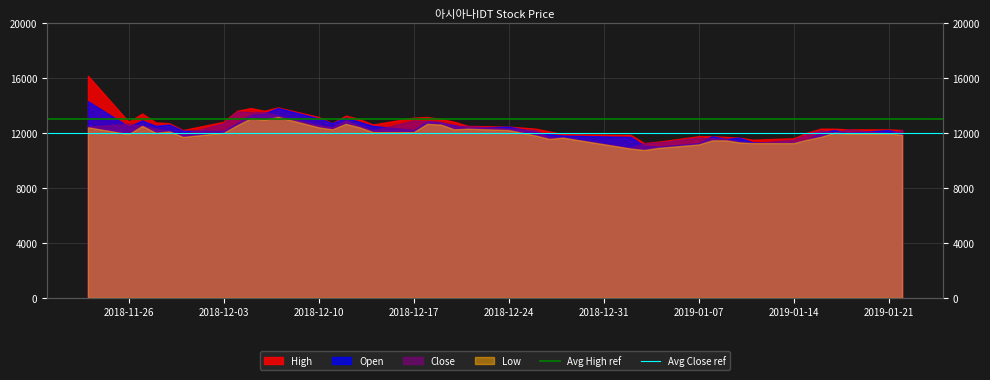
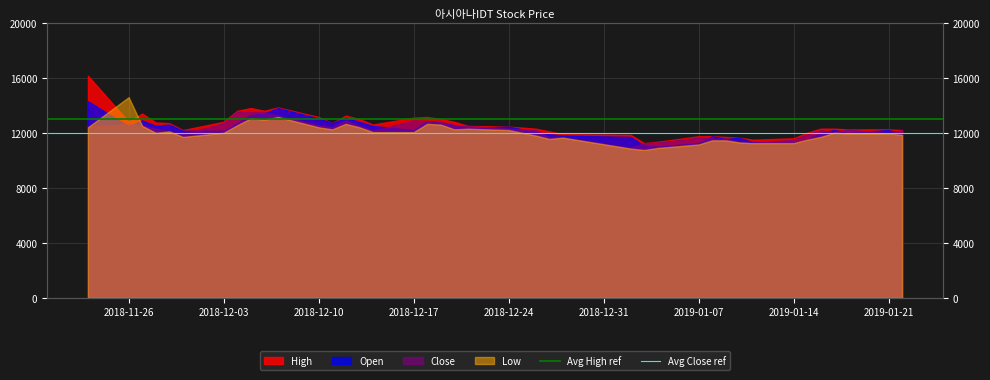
  {
    "High": {
      "2018-12-17": 13100
    },
    "Open": {
      "2018-11-26": 12500
    },
    "Close": {
      "2018-12-17": 12900
    },
    "Low": {
-     "2018-11-26": 11900
+     "2018-11-26": 14600
    }
  }
